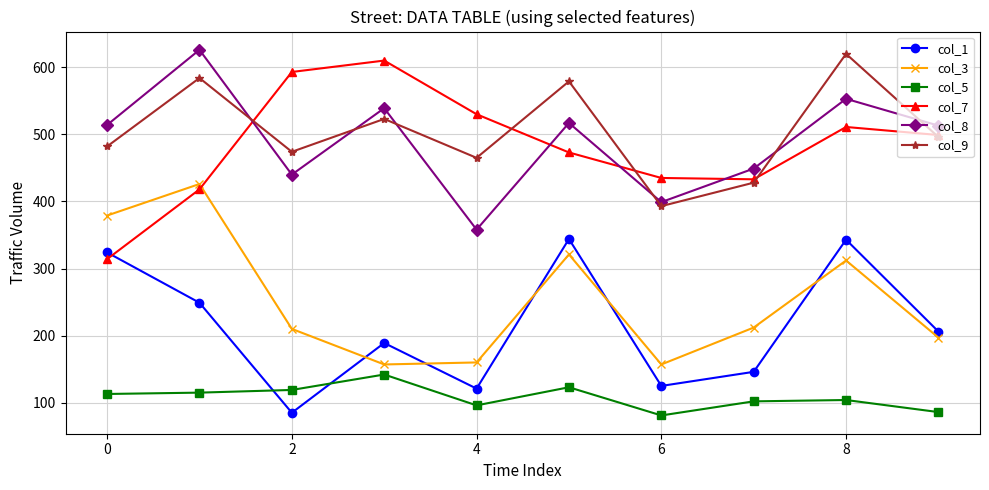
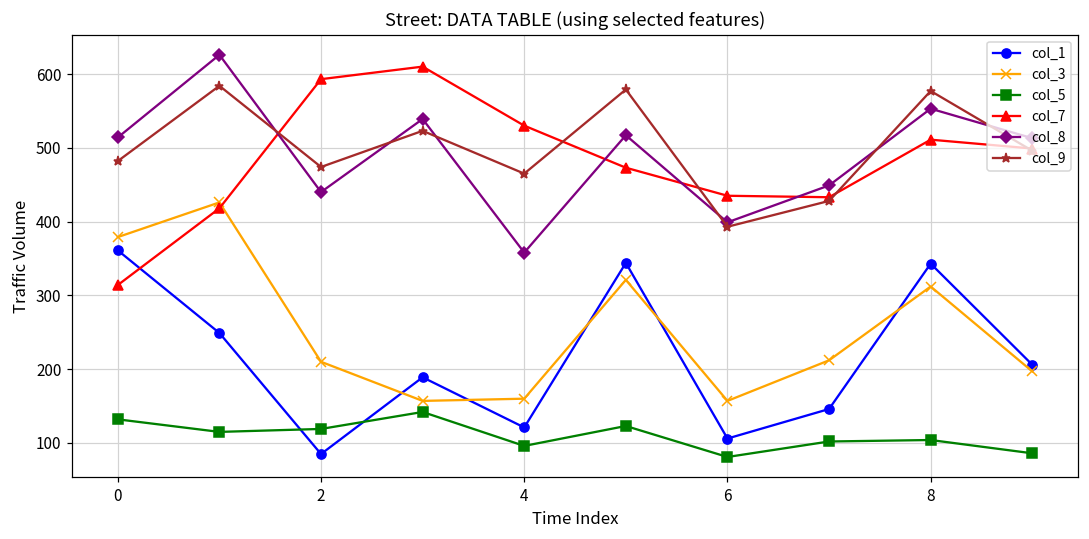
  {
    "col_1": {
-     "0": 320,
+     "0": 360,
      "2": 90,
      "4": 120,
-     "6": 130,
+     "6": 110,
      "8": 340
    },
    "col_3": {
      "0": 380,
      "2": 210,
      "4": 160,
      "6": 160,
      "8": 310
    },
    "col_5": {
-     "0": 110,
+     "0": 130,
      "2": 120,
      "4": 100,
      "6": 80,
      "8": 100
    },
    "col_7": {
      "0": 310,
      "2": 590,
      "4": 530,
      "6": 440,
      "8": 510
    },
    "col_8": {
      "0": 510,
      "2": 440,
      "4": 360,
      "6": 400,
      "8": 550
    },
    "col_9": {
      "0": 480,
      "2": 470,
      "4": 470,
      "6": 390,
-     "8": 620
+     "8": 580
    }
  }
